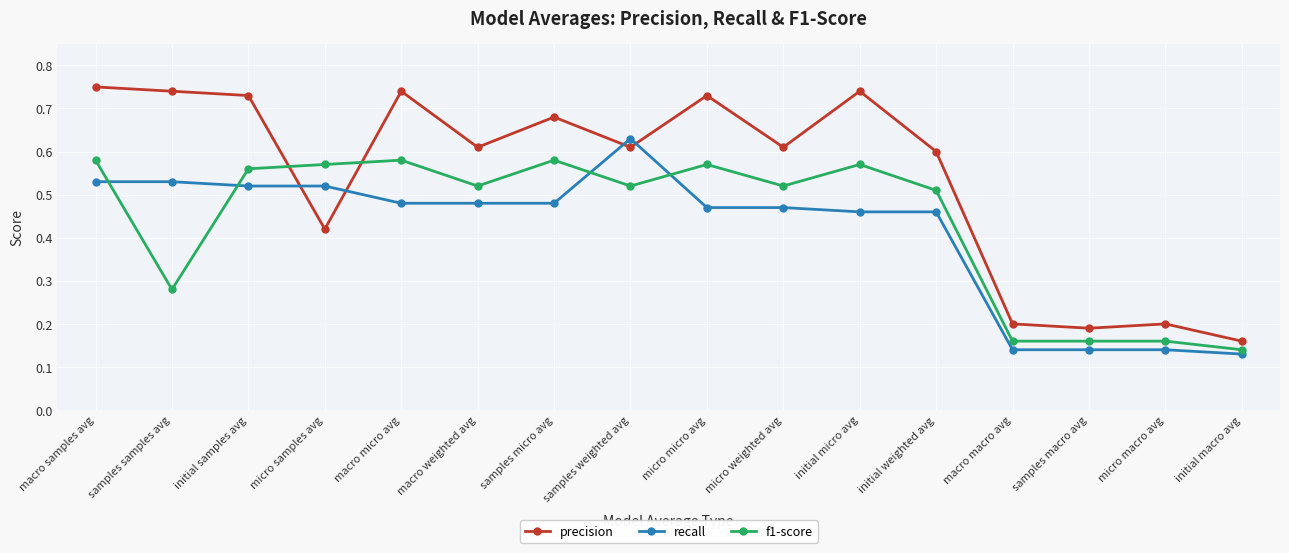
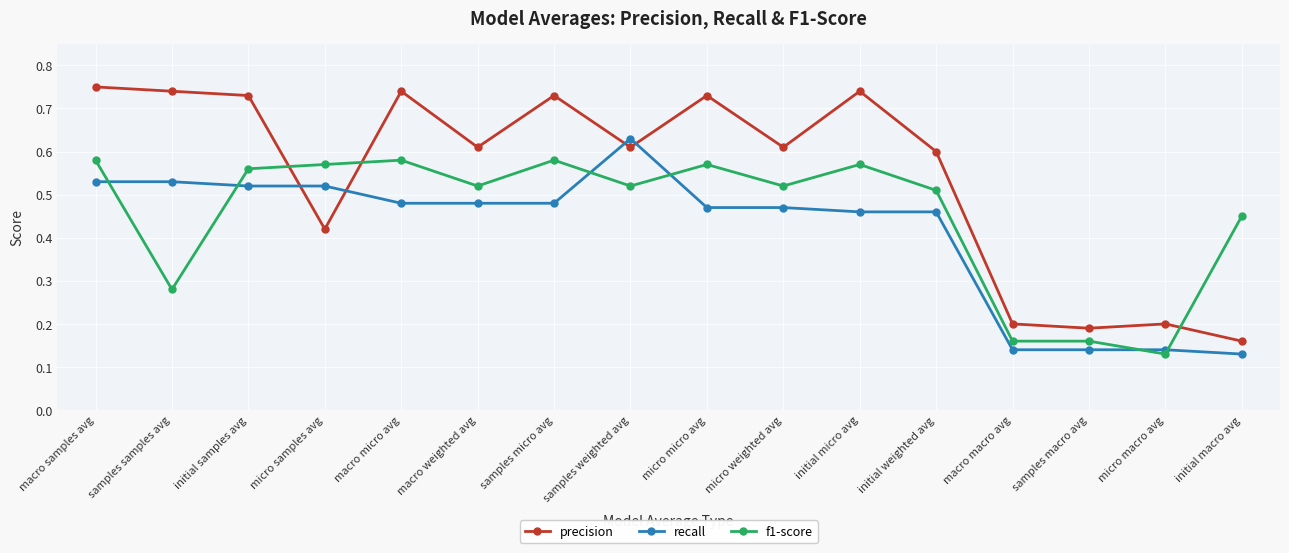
  {
    "precision": {
      "macro samples avg": 0.75,
      "samples samples avg": 0.74,
      "initial samples avg": 0.73,
      "micro samples avg": 0.42,
      "macro micro avg": 0.74,
      "macro weighted avg": 0.61,
-     "samples micro avg": 0.68,
+     "samples micro avg": 0.73,
      "samples weighted avg": 0.61,
      "micro micro avg": 0.73,
      "micro weighted avg": 0.61,
      "initial micro avg": 0.74,
      "initial weighted avg": 0.60,
      "macro macro avg": 0.20,
      "samples macro avg": 0.19,
      "micro macro avg": 0.20,
      "initial macro avg": 0.16
    },
    "recall": {
      "macro samples avg": 0.53,
      "samples samples avg": 0.53,
      "initial samples avg": 0.52,
      "micro samples avg": 0.52,
      "macro micro avg": 0.48,
      "macro weighted avg": 0.48,
      "samples micro avg": 0.48,
      "samples weighted avg": 0.63,
      "micro micro avg": 0.47,
      "micro weighted avg": 0.47,
      "initial micro avg": 0.46,
      "initial weighted avg": 0.46,
      "macro macro avg": 0.14,
      "samples macro avg": 0.14,
      "micro macro avg": 0.14,
      "initial macro avg": 0.13
    },
    "f1-score": {
      "macro samples avg": 0.58,
      "samples samples avg": 0.28,
      "initial samples avg": 0.56,
      "micro samples avg": 0.57,
      "macro micro avg": 0.58,
      "macro weighted avg": 0.52,
      "samples micro avg": 0.58,
      "samples weighted avg": 0.52,
      "micro micro avg": 0.57,
      "micro weighted avg": 0.52,
      "initial micro avg": 0.57,
      "initial weighted avg": 0.51,
      "macro macro avg": 0.16,
      "samples macro avg": 0.16,
-     "micro macro avg": 0.16,
-     "initial macro avg": 0.14
+     "micro macro avg": 0.13,
+     "initial macro avg": 0.45
    }
  }
